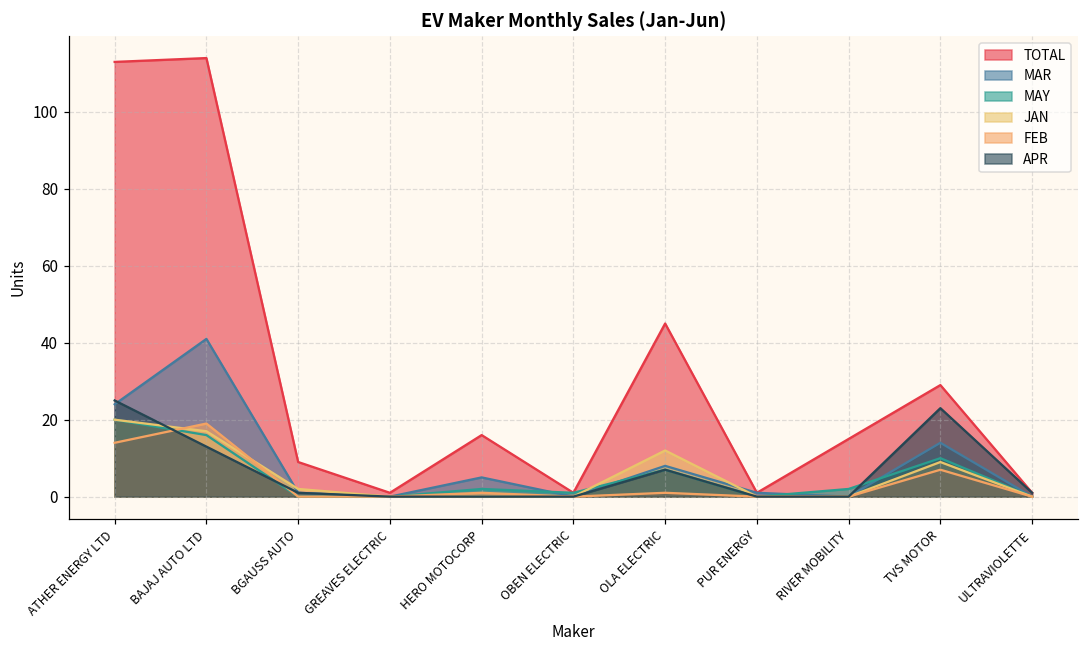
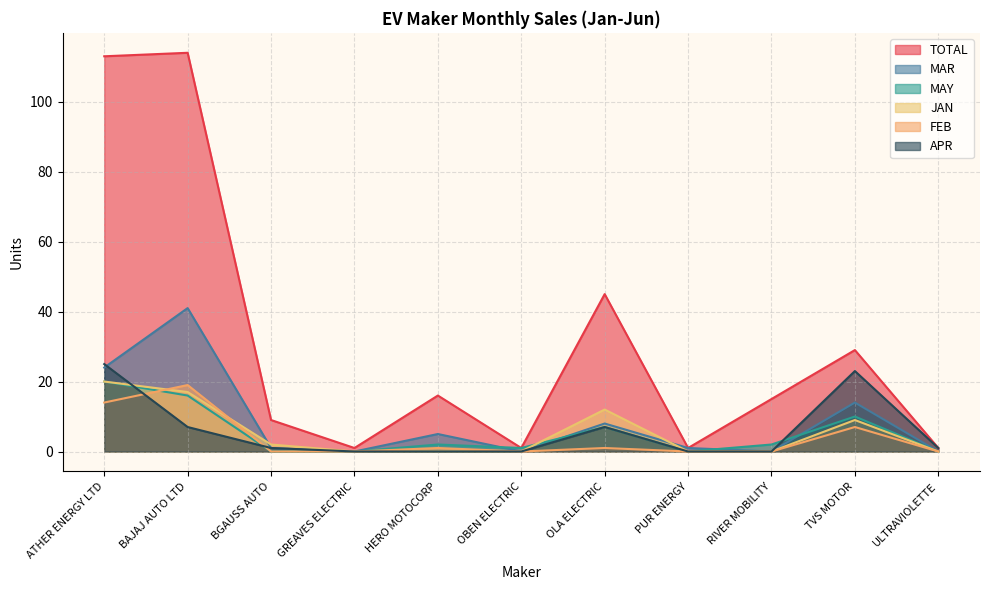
  {
    "TOTAL": {
      "ATHER ENERGY LTD": 113,
      "BAJAJ AUTO LTD": 114,
      "BGAUSS AUTO": 9,
      "GREAVES ELECTRIC": 1,
      "HERO MOTOCORP": 16,
      "OLA ELECTRIC": 45,
      "RIVER MOBILITY": 15,
      "TVS MOTOR": 29
    },
    "APR": {
      "ATHER ENERGY LTD": 25,
-     "BAJAJ AUTO LTD": 13,
+     "BAJAJ AUTO LTD": 7,
      "TVS MOTOR": 23
    }
  }
